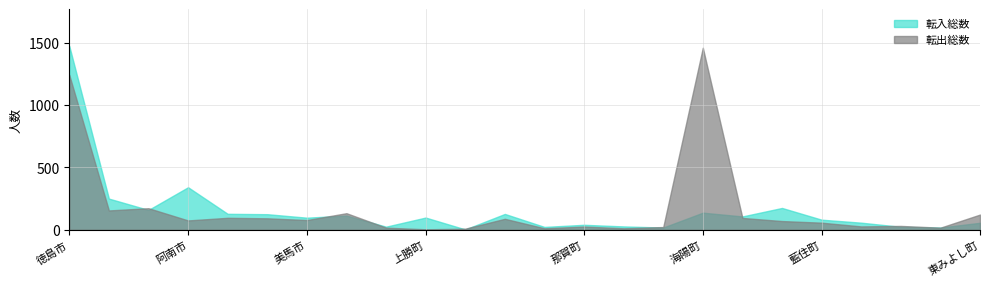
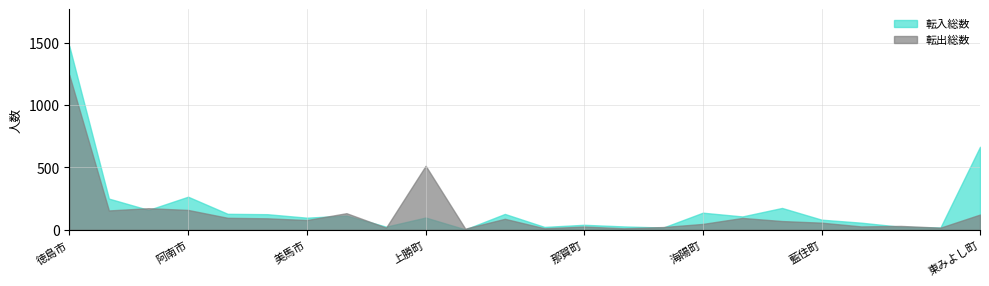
  {
    "転入総数": {
      "徳島市": 1470,
-     "阿南市": 340,
+     "阿南市": 270,
      "上勝町": 100,
      "海陽町": 140,
      "藍住町": 80,
-     "東みよし町": 60
+     "東みよし町": 670
    },
    "転出総数": {
      "徳島市": 1240,
-     "阿南市": 80,
-     "上勝町": 0,
-     "海陽町": 1460,
+     "阿南市": 160,
+     "上勝町": 510,
+     "海陽町": 50,
      "藍住町": 60,
      "東みよし町": 120
    }
  }
